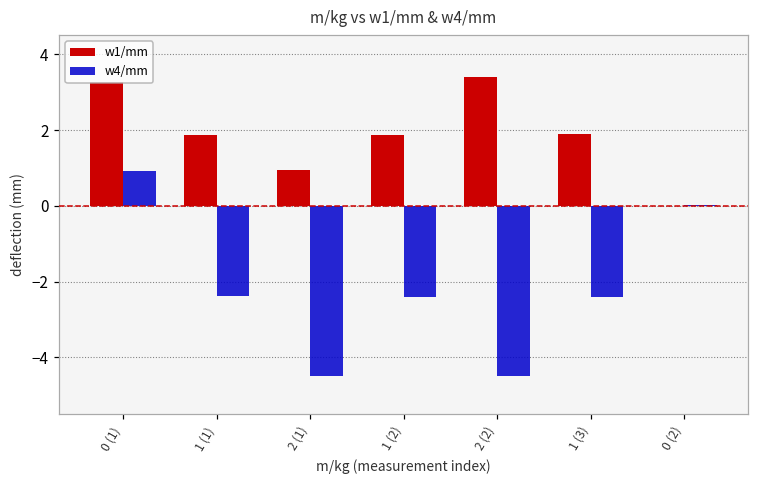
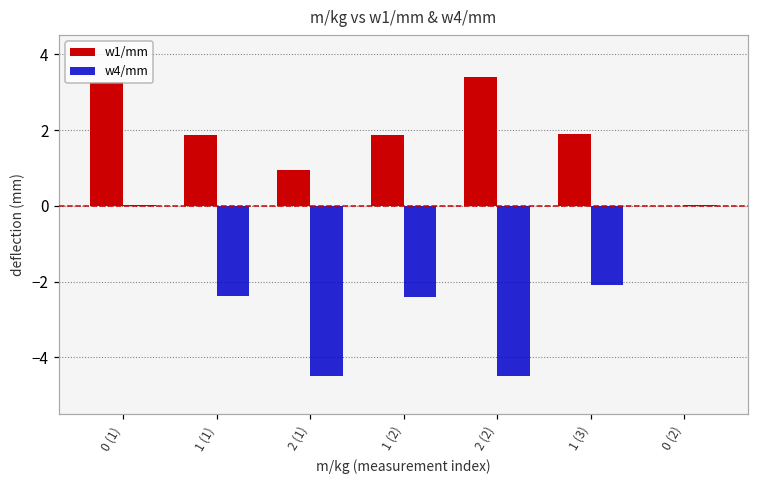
  {
    "w1/mm": {
      "0 (1)": 3.3,
      "1 (1)": 1.9,
      "2 (1)": 0.9,
      "1 (2)": 1.9,
      "2 (2)": 3.4,
      "1 (3)": 1.9,
      "0 (2)": 0.0
    },
    "w4/mm": {
-     "0 (1)": 0.9,
+     "0 (1)": 0.0,
      "1 (1)": -2.4,
      "2 (1)": -4.5,
      "1 (2)": -2.4,
      "2 (2)": -4.5,
-     "1 (3)": -2.4
+     "1 (3)": -2.1
    }
  }
